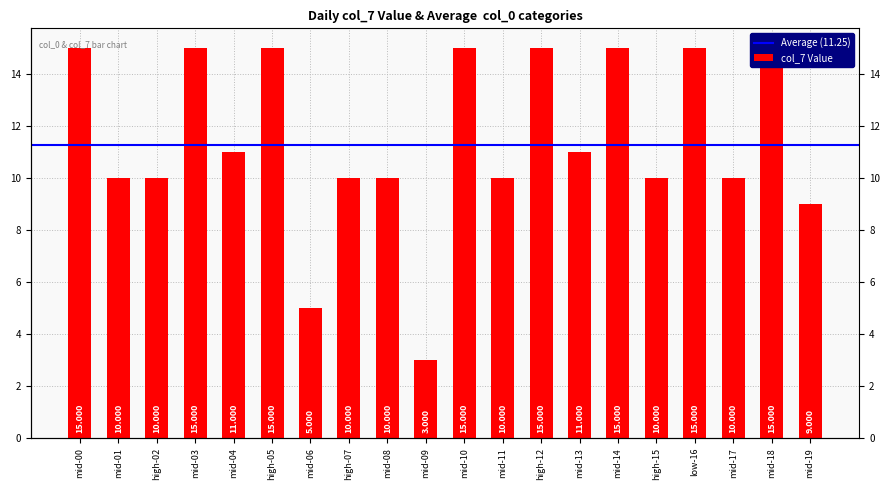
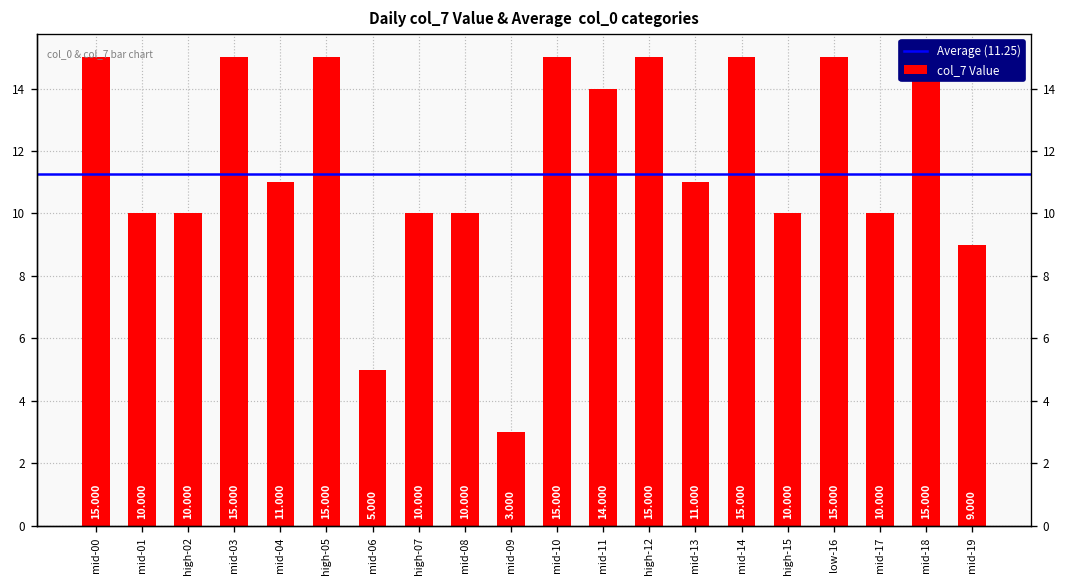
  {
    "mid-00": 15.000,
    "mid-01": 10.000,
    "high-02": 10.000,
    "mid-03": 15.000,
    "mid-04": 11.000,
    "high-05": 15.000,
    "mid-06": 5.000,
    "high-07": 10.000,
    "mid-08": 10.000,
    "mid-09": 3.000,
    "mid-10": 15.000,
-   "mid-11": 10.000,
+   "mid-11": 14.000,
    "high-12": 15.000,
    "mid-13": 11.000,
    "mid-14": 15.000,
    "high-15": 10.000,
    "low-16": 15.000,
    "mid-17": 10.000,
    "mid-19": 9.000
  }
